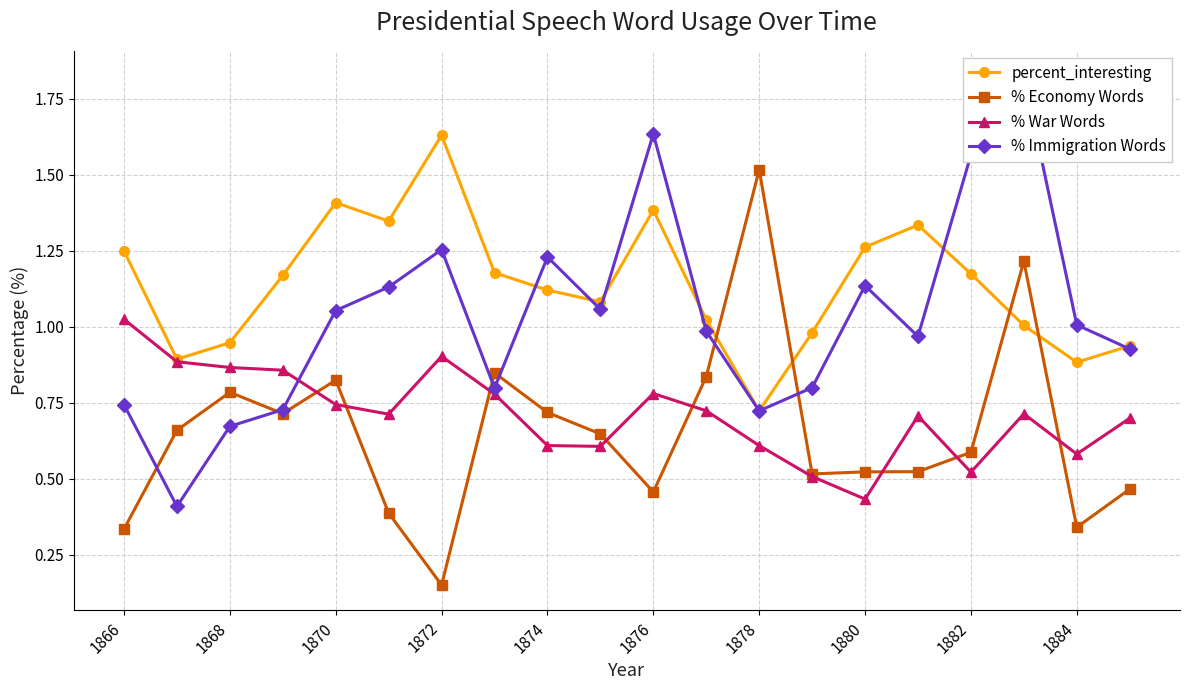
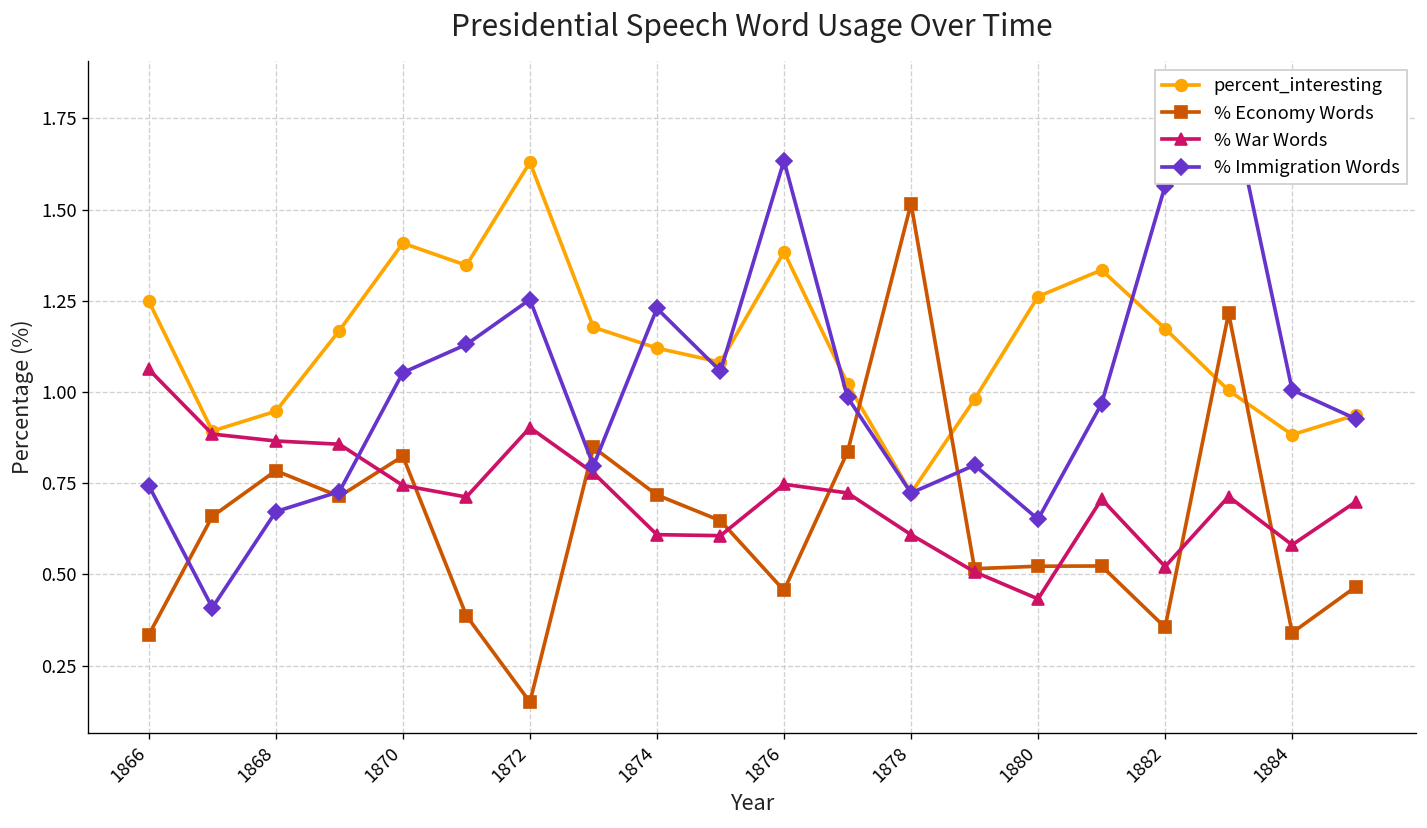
  {
    "percent_interesting": {
      "1866": 1.25,
      "1868": 0.95,
      "1870": 1.41,
      "1872": 1.63,
      "1874": 1.12,
      "1876": 1.38,
      "1880": 1.26,
      "1882": 1.17,
      "1884": 0.88
    },
    "% Economy Words": {
      "1866": 0.33,
      "1868": 0.78,
      "1870": 0.82,
      "1872": 0.15,
      "1874": 0.72,
      "1876": 0.46,
      "1878": 1.52,
      "1880": 0.52,
-     "1882": 0.59,
+     "1882": 0.36,
      "1884": 0.34
    },
    "% War Words": {
-     "1866": 1.02,
+     "1866": 1.06,
      "1868": 0.87,
      "1870": 0.74,
      "1872": 0.90,
      "1874": 0.61,
-     "1876": 0.78,
+     "1876": 0.75,
      "1878": 0.61,
      "1880": 0.43,
      "1882": 0.52,
      "1884": 0.58
    },
    "% Immigration Words": {
      "1866": 0.74,
      "1868": 0.67,
      "1870": 1.05,
      "1872": 1.25,
      "1874": 1.23,
      "1876": 1.63,
-     "1880": 1.13,
+     "1880": 0.65,
      "1884": 1.01
    }
  }
